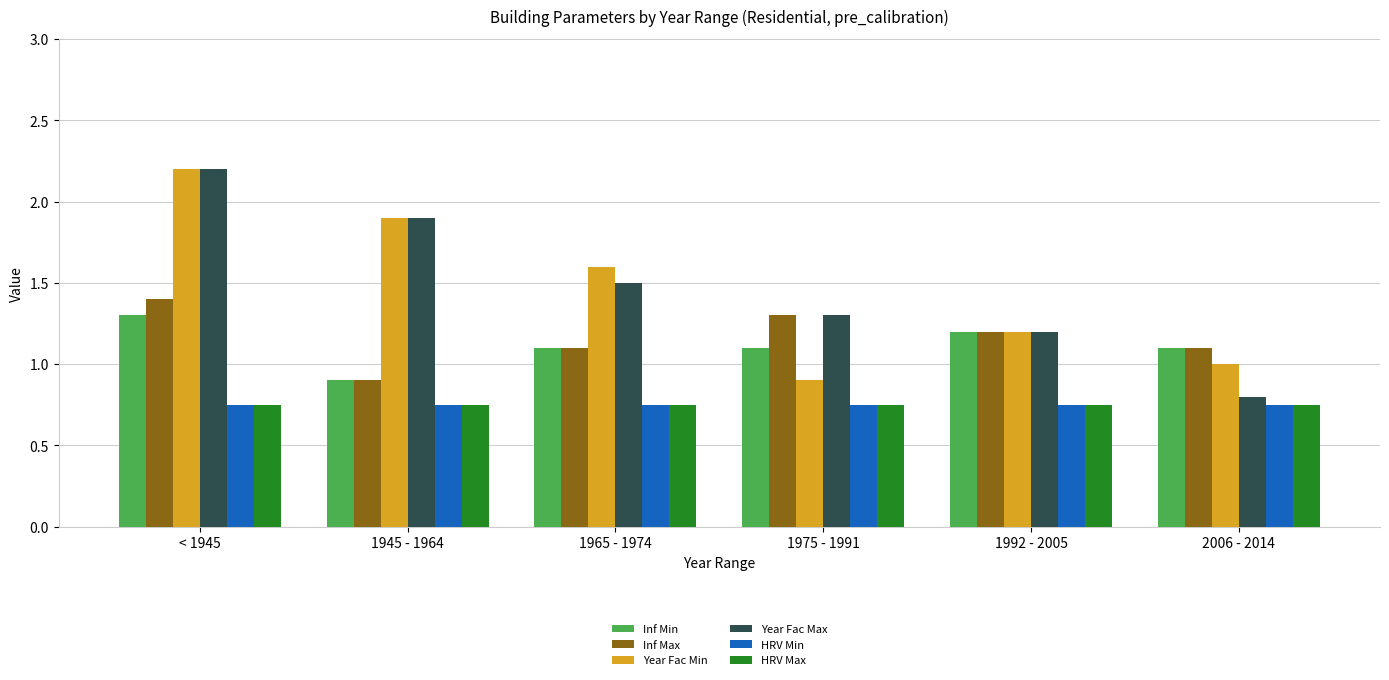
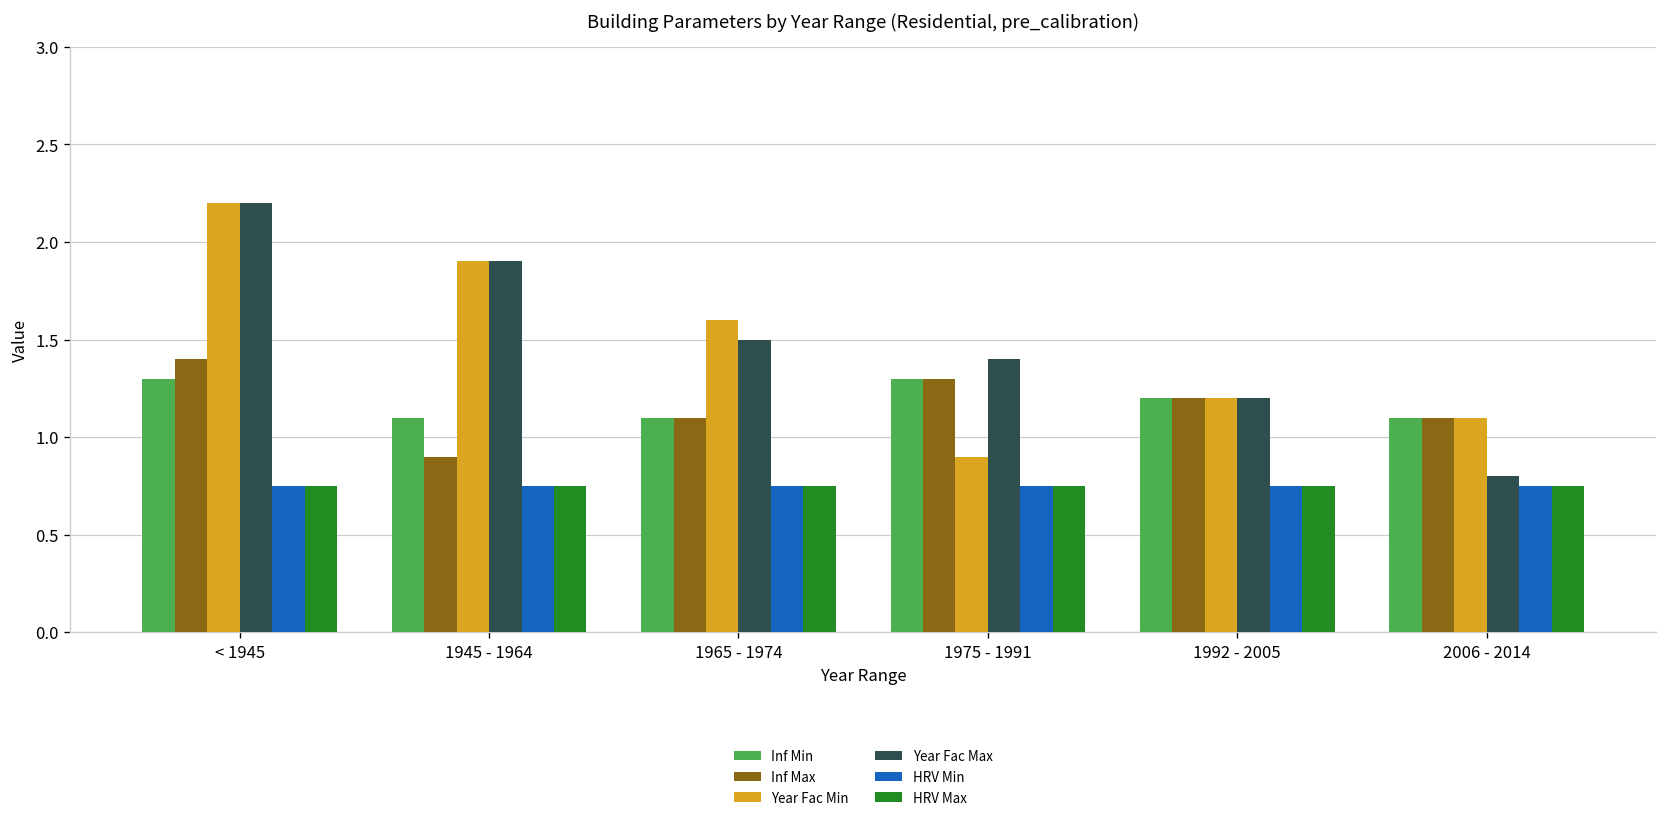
  {
    "Inf Min": {
      "< 1945": 1.3,
-     "1945 - 1964": 0.9,
+     "1945 - 1964": 1.1,
      "1965 - 1974": 1.1,
-     "1975 - 1991": 1.1,
+     "1975 - 1991": 1.3,
      "1992 - 2005": 1.2,
      "2006 - 2014": 1.1
    },
    "Inf Max": {
      "< 1945": 1.4,
      "1945 - 1964": 0.9,
      "1965 - 1974": 1.1,
      "1975 - 1991": 1.3,
      "1992 - 2005": 1.2,
      "2006 - 2014": 1.1
    },
    "Year Fac Min": {
      "< 1945": 2.2,
      "1945 - 1964": 1.9,
      "1965 - 1974": 1.6,
      "1975 - 1991": 0.9,
      "1992 - 2005": 1.2,
-     "2006 - 2014": 1.0
+     "2006 - 2014": 1.1
    },
    "Year Fac Max": {
      "< 1945": 2.2,
      "1945 - 1964": 1.9,
      "1965 - 1974": 1.5,
-     "1975 - 1991": 1.3,
+     "1975 - 1991": 1.4,
      "1992 - 2005": 1.2,
      "2006 - 2014": 0.8
    },
    "HRV Min": {
      "< 1945": 0.75,
      "1945 - 1964": 0.75,
      "1965 - 1974": 0.75,
      "1975 - 1991": 0.75,
      "1992 - 2005": 0.75,
      "2006 - 2014": 0.75
    },
    "HRV Max": {
      "< 1945": 0.75,
      "1945 - 1964": 0.75,
      "1965 - 1974": 0.75,
      "1975 - 1991": 0.75,
      "1992 - 2005": 0.75,
      "2006 - 2014": 0.75
    }
  }
